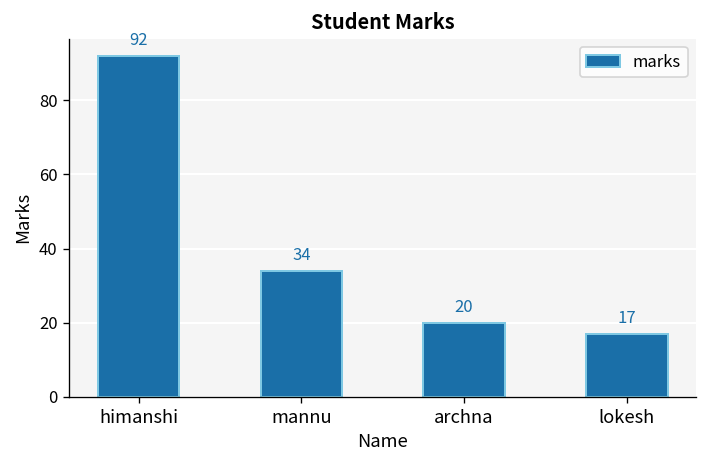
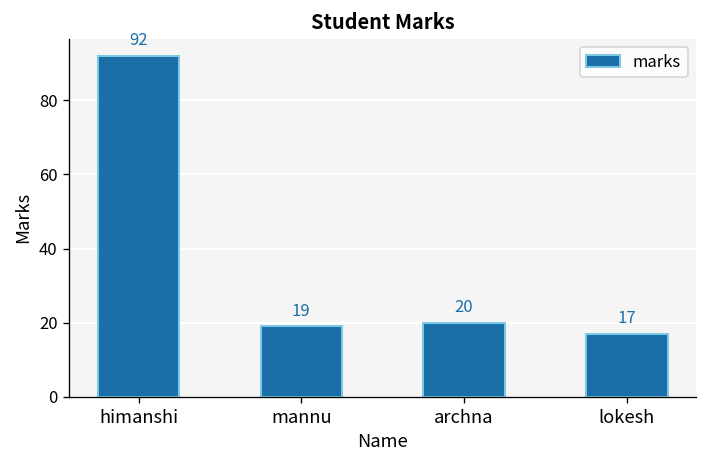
  {
    "himanshi": 92,
-   "mannu": 34,
+   "mannu": 19,
    "archna": 20,
    "lokesh": 17
  }
